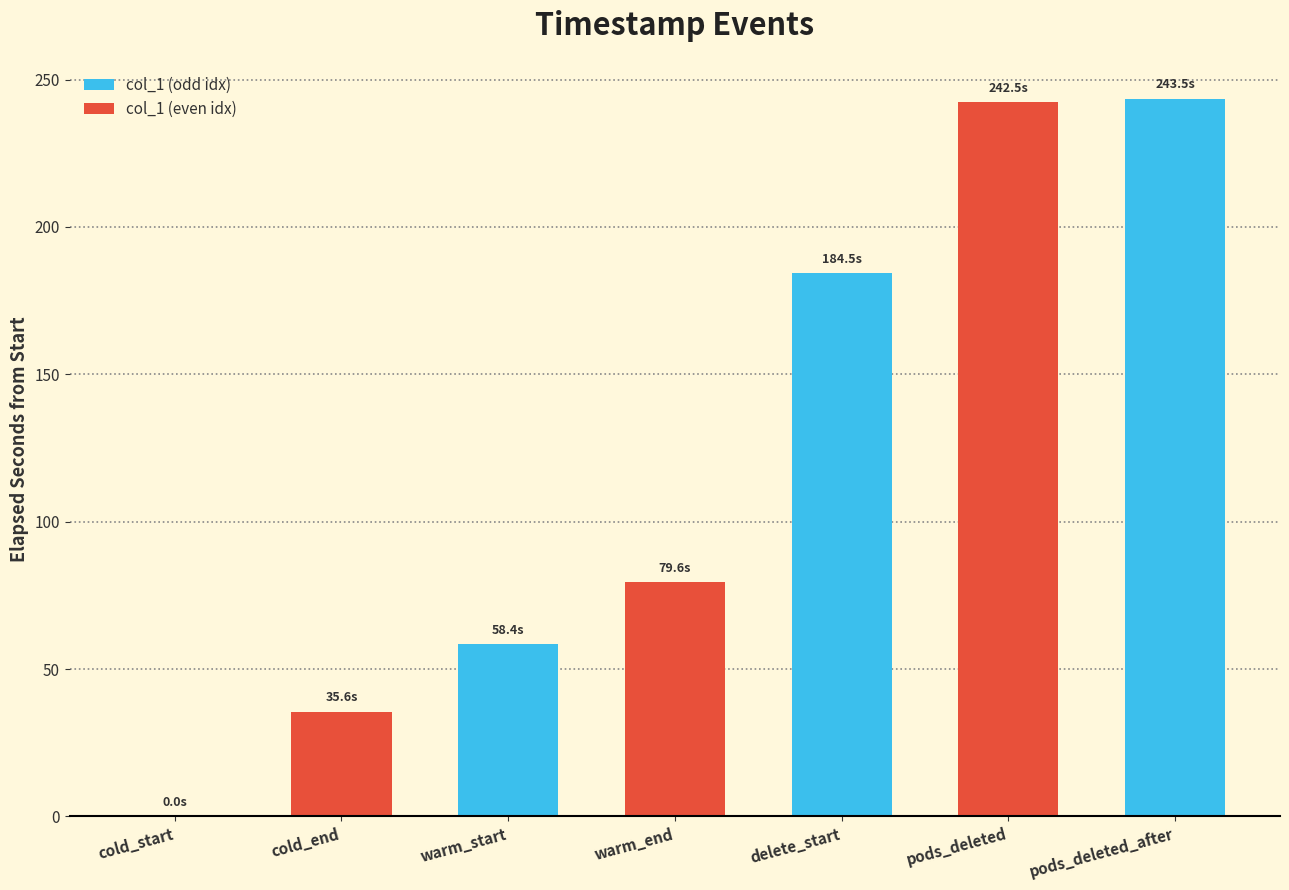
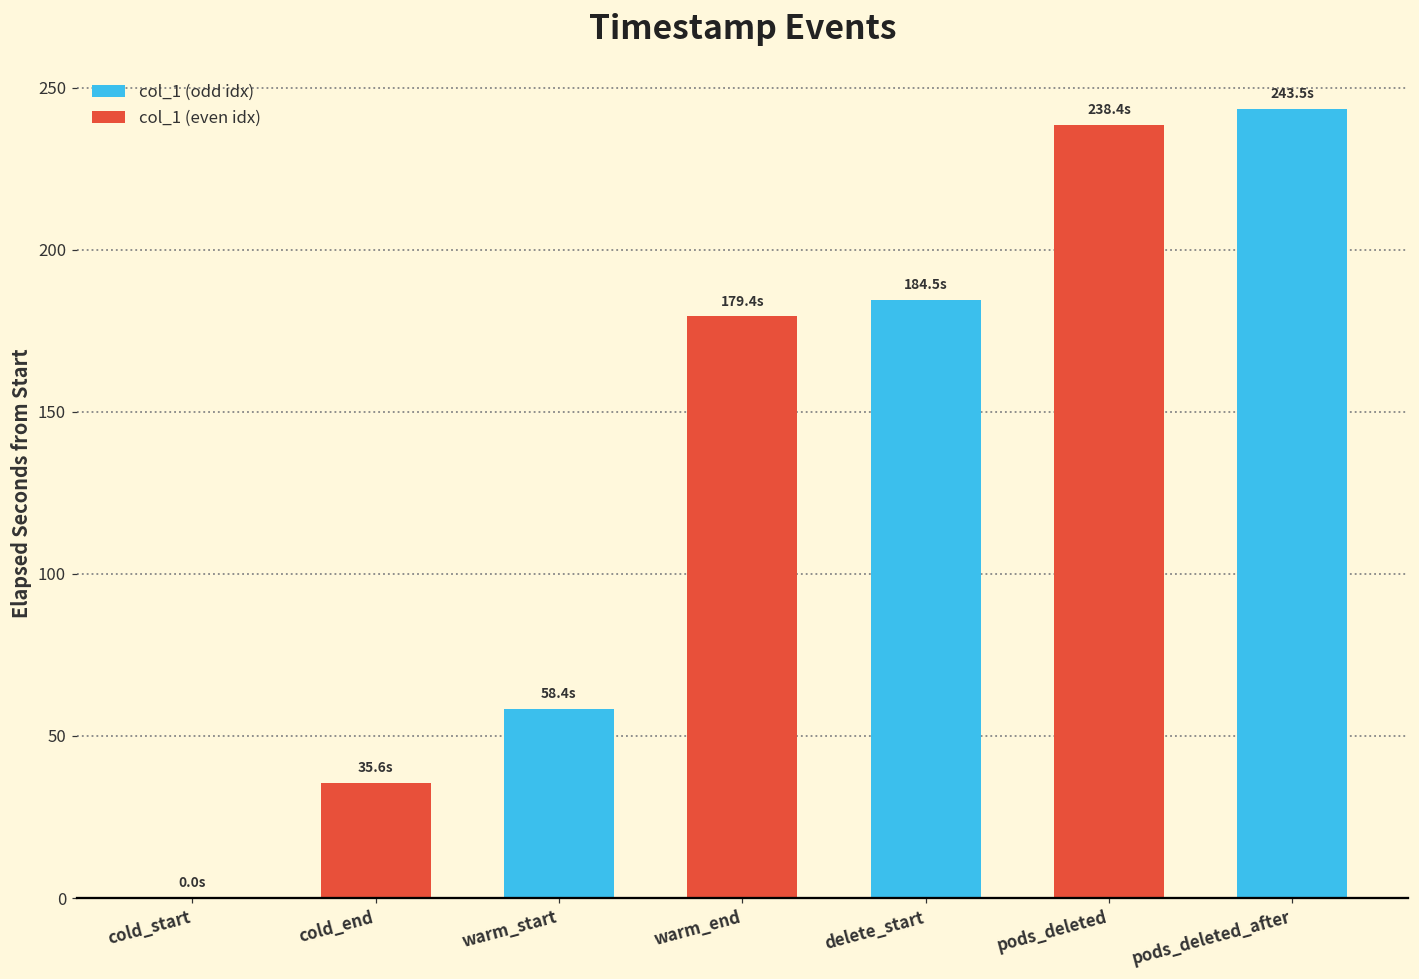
  {
    "cold_start": "0.0s",
    "cold_end": "35.6s",
    "warm_start": "58.4s",
-   "warm_end": "79.6s",
+   "warm_end": "179.4s",
    "delete_start": "184.5s",
-   "pods_deleted": "242.5s",
+   "pods_deleted": "238.4s",
    "pods_deleted_after": "243.5s"
  }
